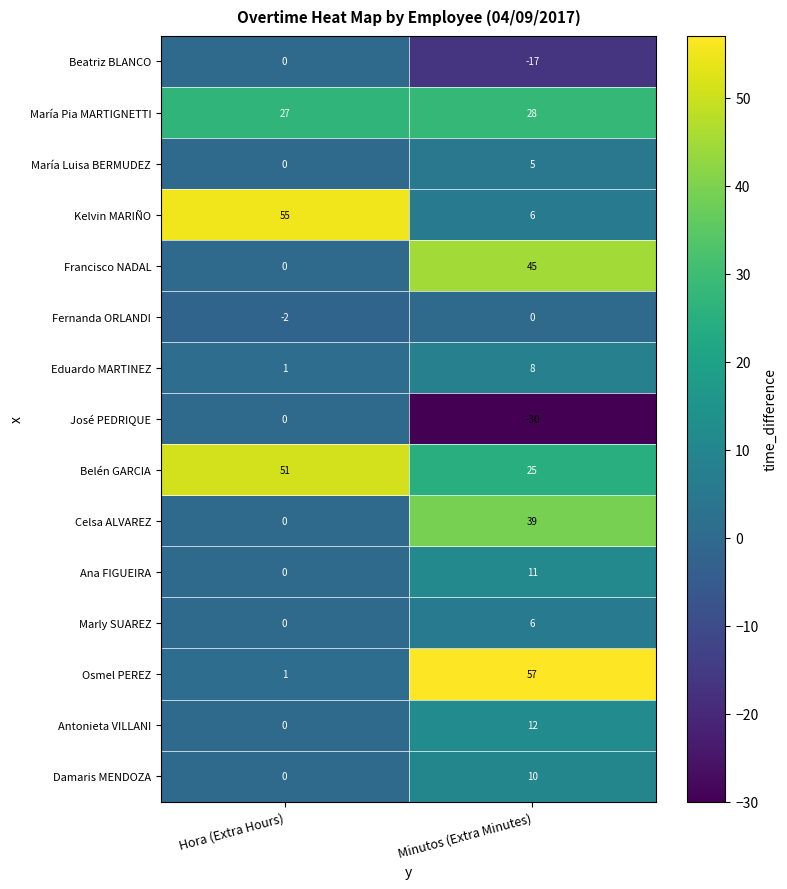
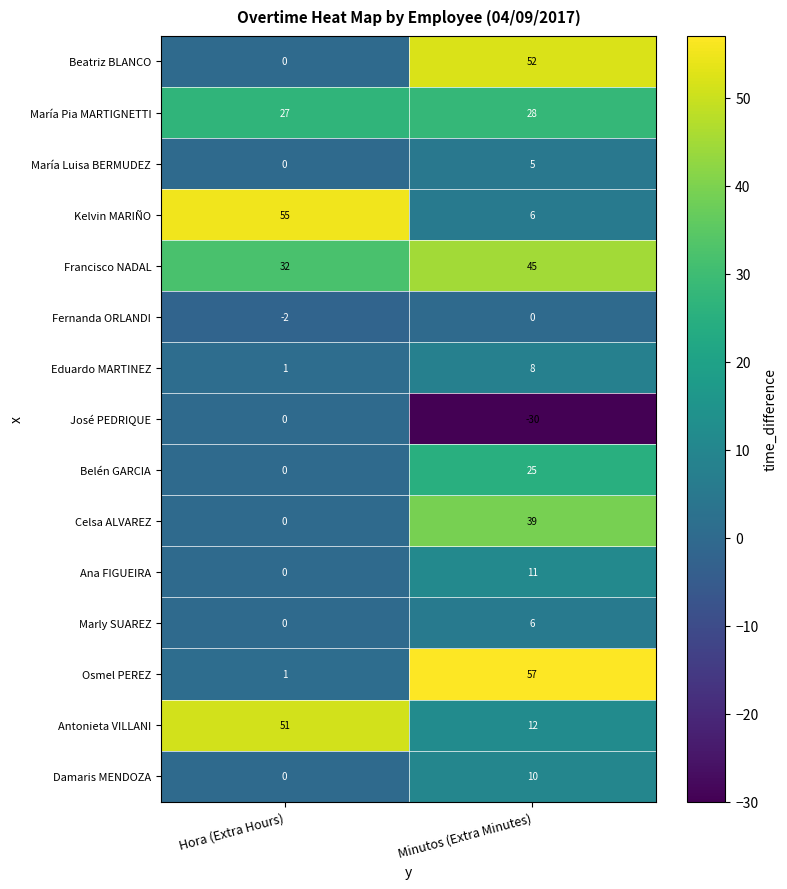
  {
    "Beatriz BLANCO": {
      "Hora (Extra Hours)": 0,
-     "Minutos (Extra Minutes)": -17
+     "Minutos (Extra Minutes)": 52
    },
    "María Pia MARTIGNETTI": {
      "Hora (Extra Hours)": 27,
      "Minutos (Extra Minutes)": 28
    },
    "María Luisa BERMUDEZ": {
      "Hora (Extra Hours)": 0,
      "Minutos (Extra Minutes)": 5
    },
    "Kelvin MARIÑO": {
      "Hora (Extra Hours)": 55,
      "Minutos (Extra Minutes)": 6
    },
    "Francisco NADAL": {
-     "Hora (Extra Hours)": 0,
+     "Hora (Extra Hours)": 32,
      "Minutos (Extra Minutes)": 45
    },
    "Fernanda ORLANDI": {
      "Hora (Extra Hours)": -2,
      "Minutos (Extra Minutes)": 0
    },
    "Eduardo MARTINEZ": {
      "Hora (Extra Hours)": 1,
      "Minutos (Extra Minutes)": 8
    },
    "José PEDRIQUE": {
      "Hora (Extra Hours)": 0,
      "Minutos (Extra Minutes)": -30
    },
    "Belén GARCIA": {
-     "Hora (Extra Hours)": 51,
+     "Hora (Extra Hours)": 0,
      "Minutos (Extra Minutes)": 25
    },
    "Celsa ALVAREZ": {
      "Hora (Extra Hours)": 0,
      "Minutos (Extra Minutes)": 39
    },
    "Ana FIGUEIRA": {
      "Hora (Extra Hours)": 0,
      "Minutos (Extra Minutes)": 11
    },
    "Marly SUAREZ": {
      "Hora (Extra Hours)": 0,
      "Minutos (Extra Minutes)": 6
    },
    "Osmel PEREZ": {
      "Hora (Extra Hours)": 1,
      "Minutos (Extra Minutes)": 57
    },
    "Antonieta VILLANI": {
-     "Hora (Extra Hours)": 0,
+     "Hora (Extra Hours)": 51,
      "Minutos (Extra Minutes)": 12
    },
    "Damaris MENDOZA": {
      "Hora (Extra Hours)": 0,
      "Minutos (Extra Minutes)": 10
    }
  }
